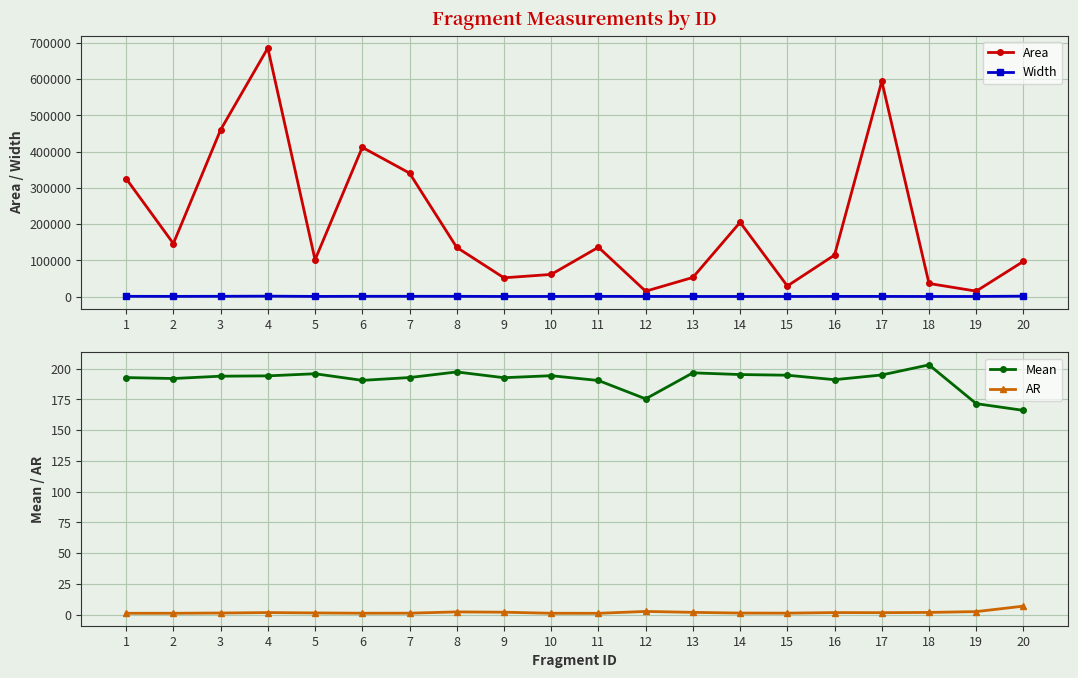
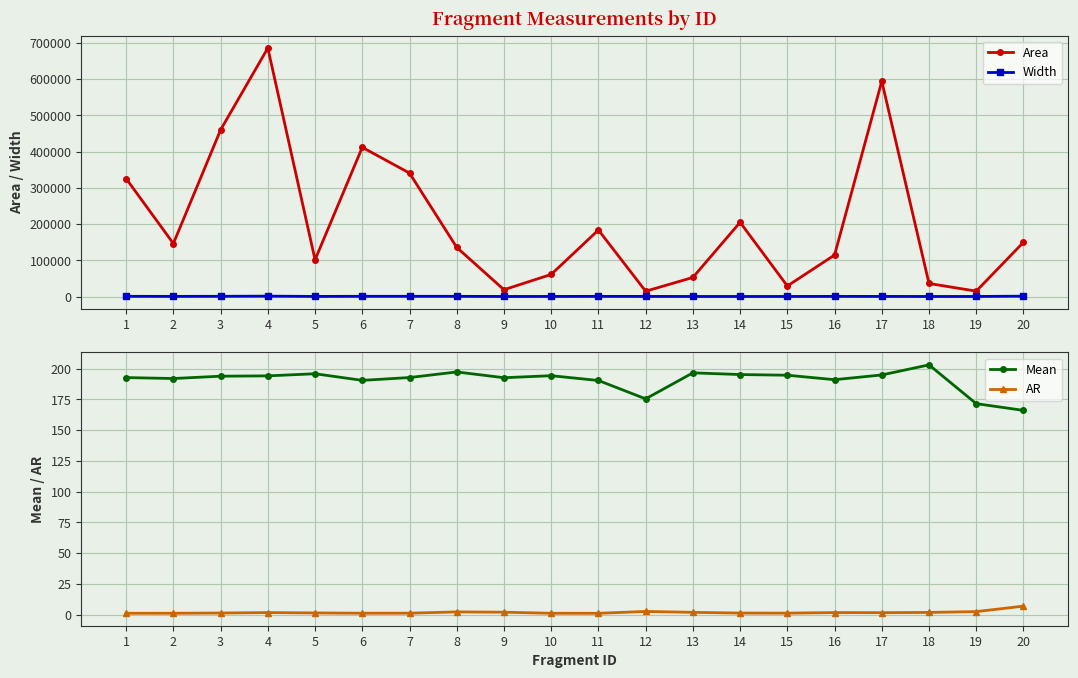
  {
    "Fragment Measurements by ID": {
      "Area": {
        "1": 330000,
        "2": 150000,
        "3": 460000,
        "4": 690000,
        "5": 100000,
        "6": 410000,
        "7": 340000,
        "8": 140000,
-       "9": 50000,
+       "9": 20000,
        "10": 60000,
-       "11": 140000,
+       "11": 180000,
        "12": 10000,
        "13": 50000,
        "14": 200000,
        "15": 30000,
        "16": 110000,
        "17": 590000,
        "18": 40000,
        "19": 10000,
-       "20": 100000
+       "20": 150000
      },
      "Width": {
        "1": 0,
        "2": 0,
        "3": 0,
        "4": 0,
        "5": 0,
        "6": 0,
        "7": 0,
        "8": 0,
        "9": 0,
        "10": 0,
        "11": 0,
        "12": 0,
        "13": 0,
        "14": 0,
        "15": 0,
        "16": 0,
        "17": 0,
        "18": 0,
        "19": 0,
        "20": 0
      }
    }
  }
